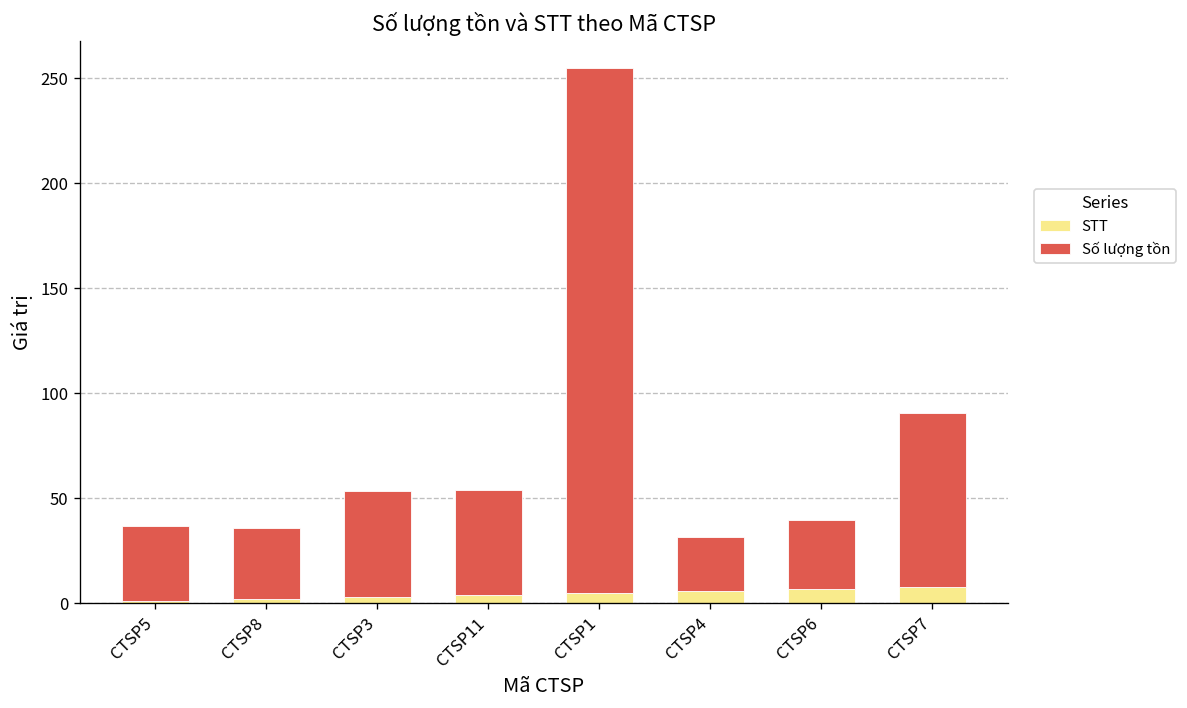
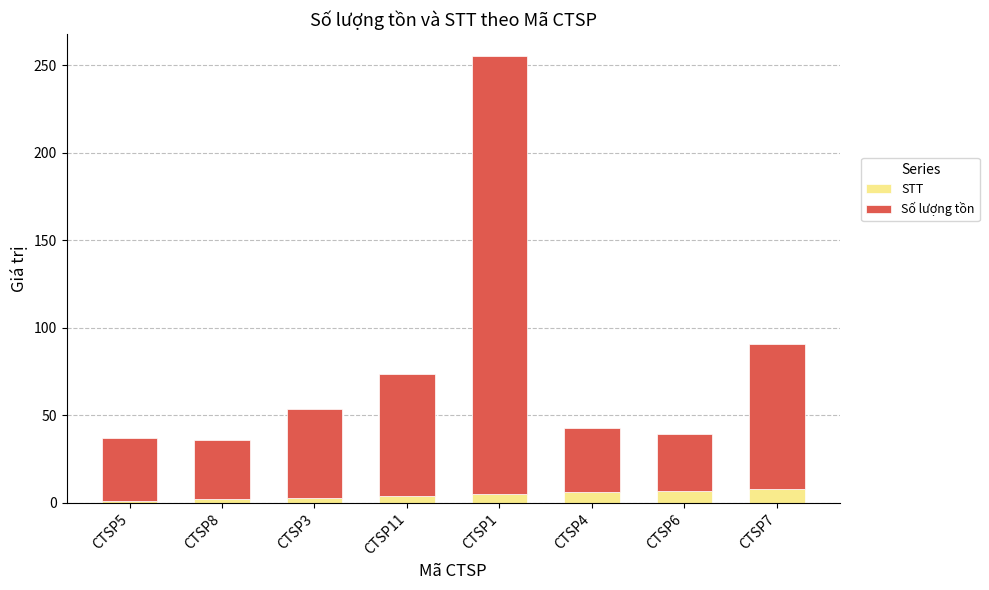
  {
    "STT": {
      "CTSP8": 2,
      "CTSP3": 3,
      "CTSP11": 4,
      "CTSP1": 5,
      "CTSP4": 6,
      "CTSP6": 7,
      "CTSP7": 8
    },
    "Số lượng tồn": {
      "CTSP5": 36,
      "CTSP8": 34,
      "CTSP3": 50,
-     "CTSP11": 50,
+     "CTSP11": 70,
      "CTSP1": 250,
-     "CTSP4": 26,
+     "CTSP4": 37,
      "CTSP6": 33,
      "CTSP7": 83
    }
  }
